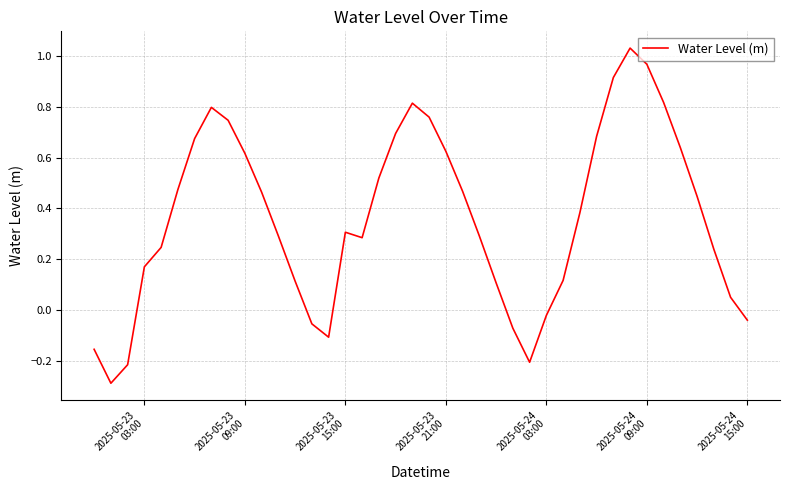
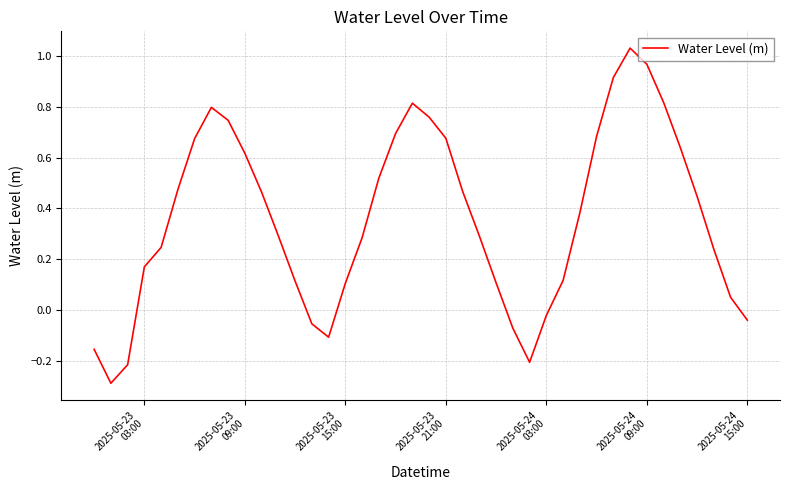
  {
    "2025-05-23 03:00": 0.17,
    "2025-05-23 09:00": 0.62,
-   "2025-05-23 15:00": 0.31,
-   "2025-05-23 21:00": 0.62,
+   "2025-05-23 15:00": 0.11,
+   "2025-05-23 21:00": 0.68,
    "2025-05-24 03:00": -0.02,
    "2025-05-24 09:00": 0.97,
    "2025-05-24 15:00": -0.04
  }
